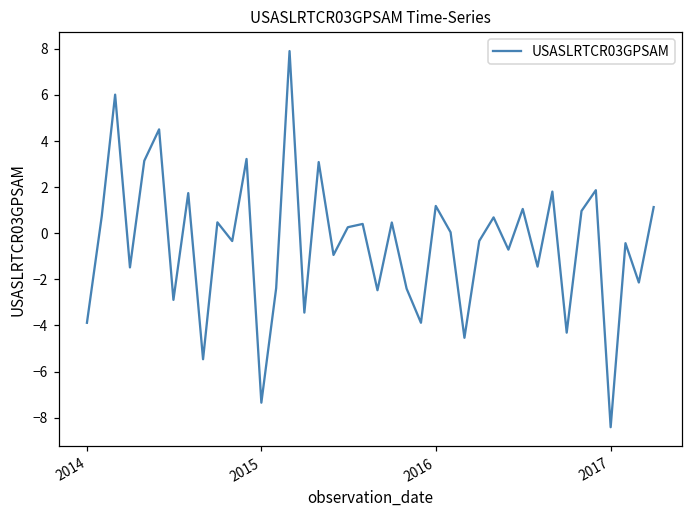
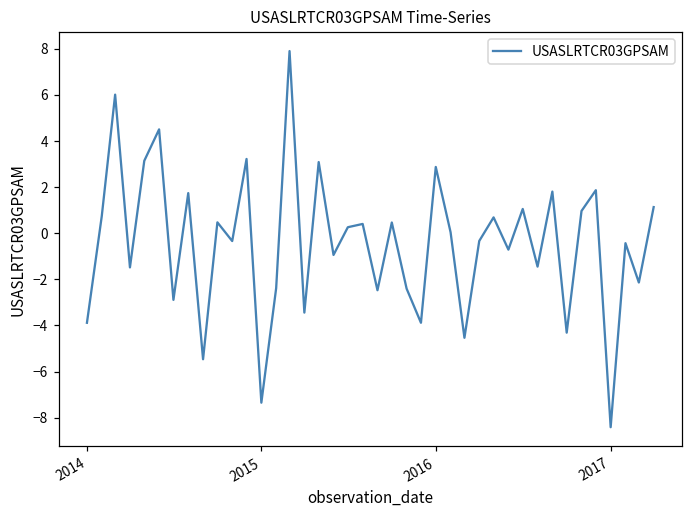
  {
    "2014": -3.9,
    "2015": -7.4,
-   "2016": 1.2,
+   "2016": 2.9,
    "2017": -8.4
  }
